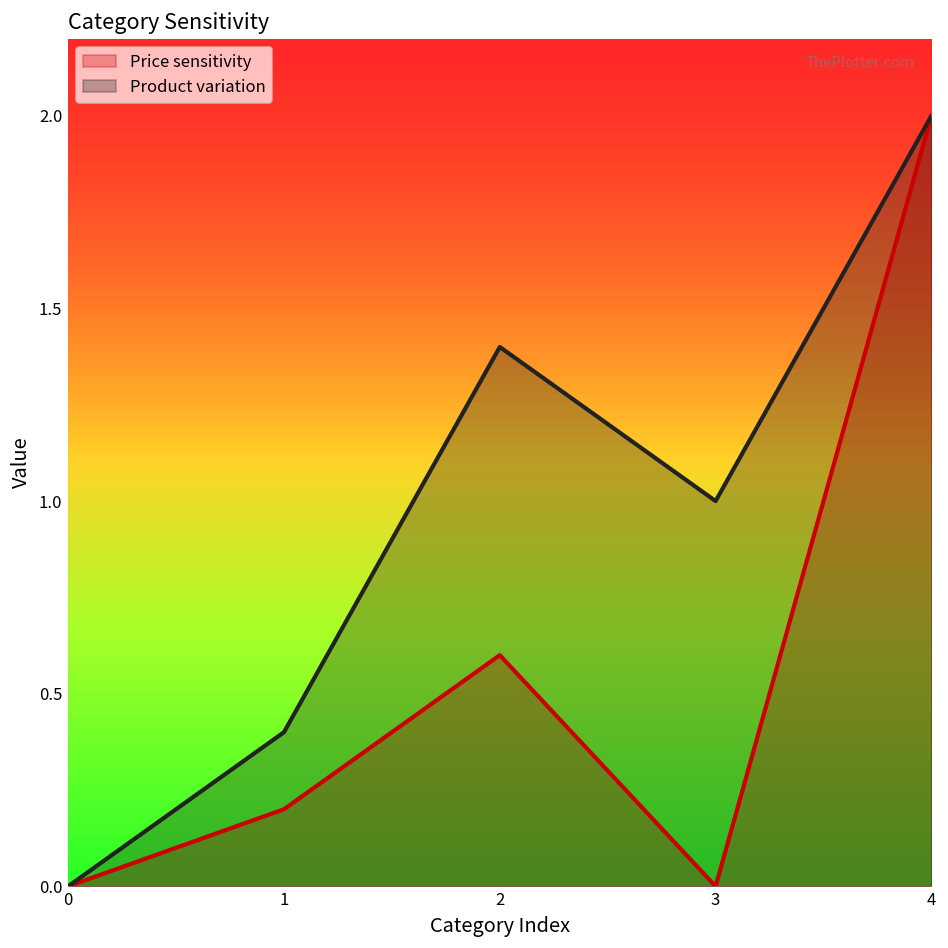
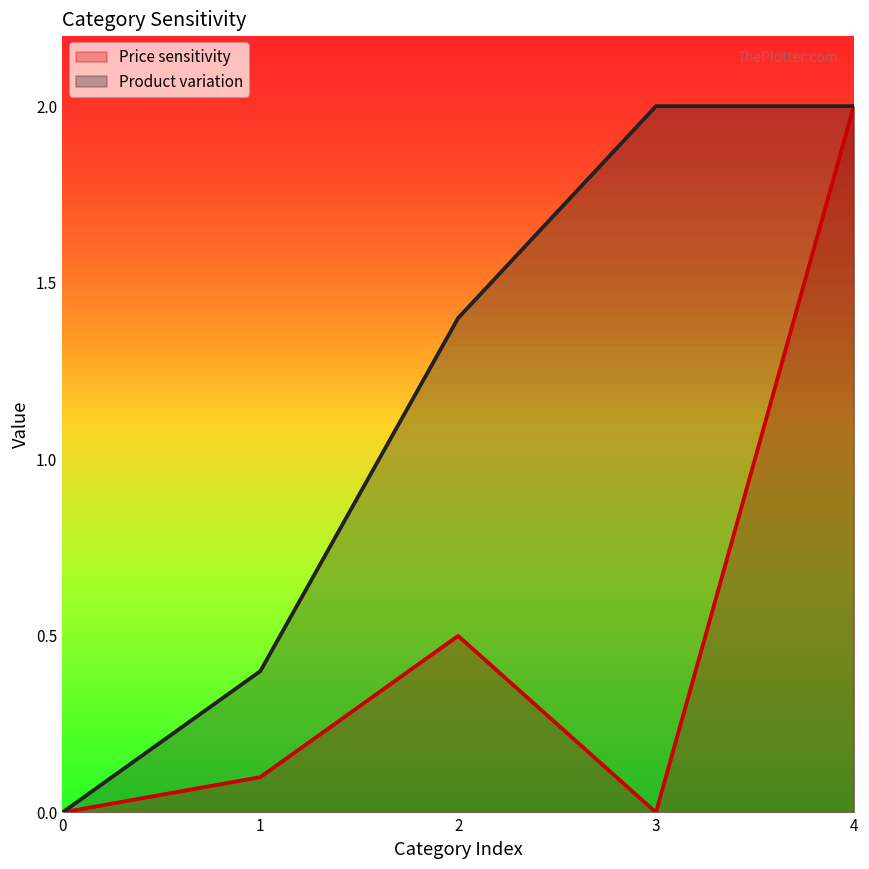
  {
    "Price sensitivity": {
-     "1": 0.2,
-     "2": 0.6,
+     "1": 0.1,
+     "2": 0.5,
      "3": 0.0
    },
    "Product variation": {
      "1": 0.40,
      "2": 1.40,
-     "3": 1
+     "3": 2
    }
  }
